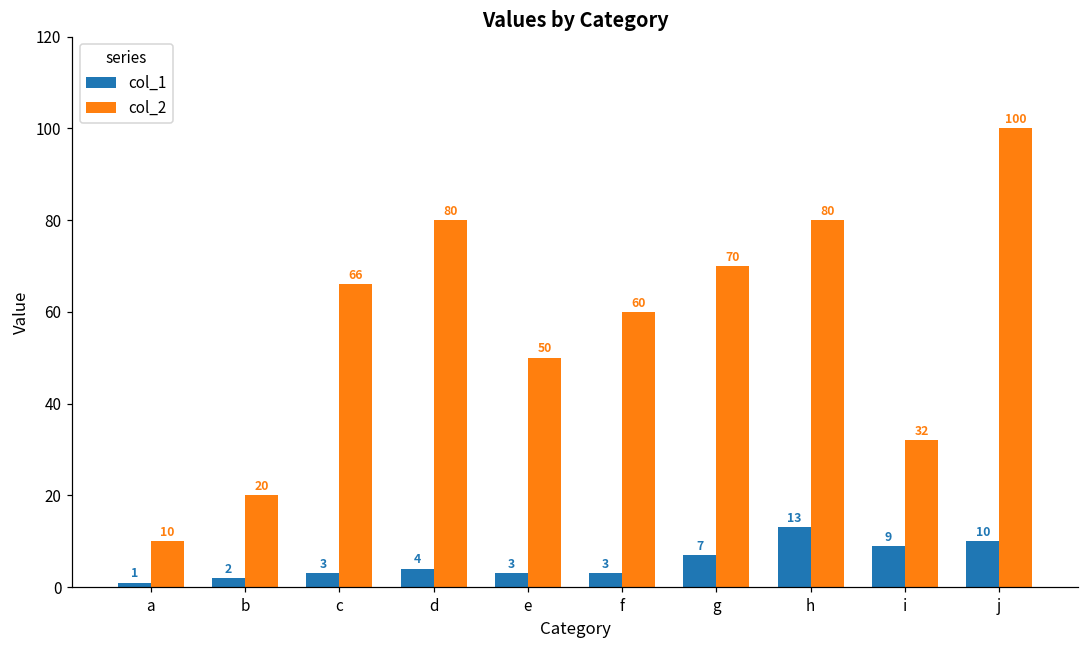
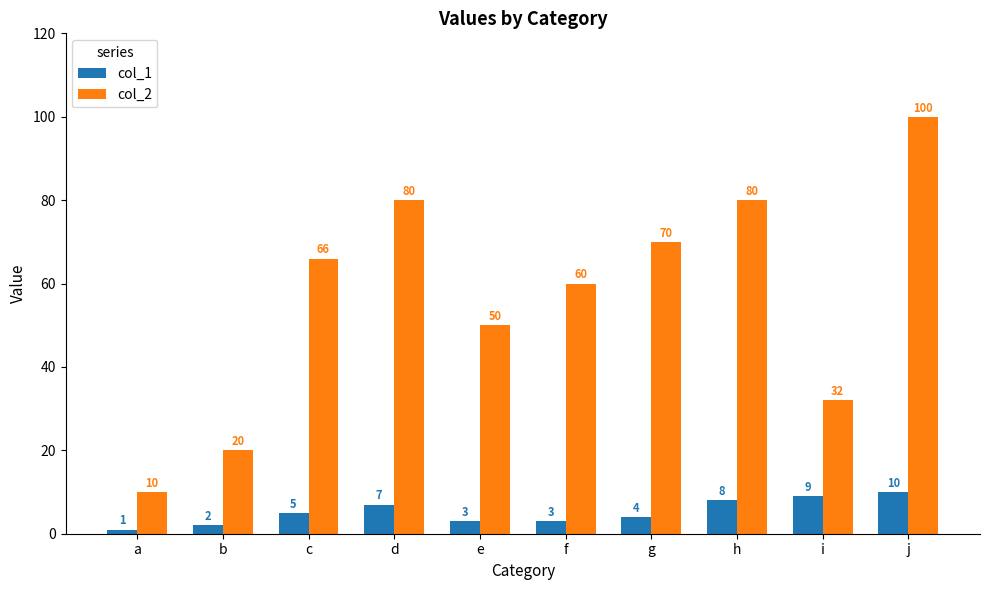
  {
    "col_1": {
      "a": 1,
      "b": 2,
-     "c": 3,
-     "d": 4,
+     "c": 5,
+     "d": 7,
      "e": 3,
      "f": 3,
-     "g": 7,
-     "h": 13,
+     "g": 4,
+     "h": 8,
      "i": 9,
      "j": 10
    },
    "col_2": {
      "a": 10,
      "b": 20,
      "c": 66,
      "d": 80,
      "e": 50,
      "f": 60,
      "g": 70,
      "h": 80,
      "i": 32,
      "j": 100
    }
  }
